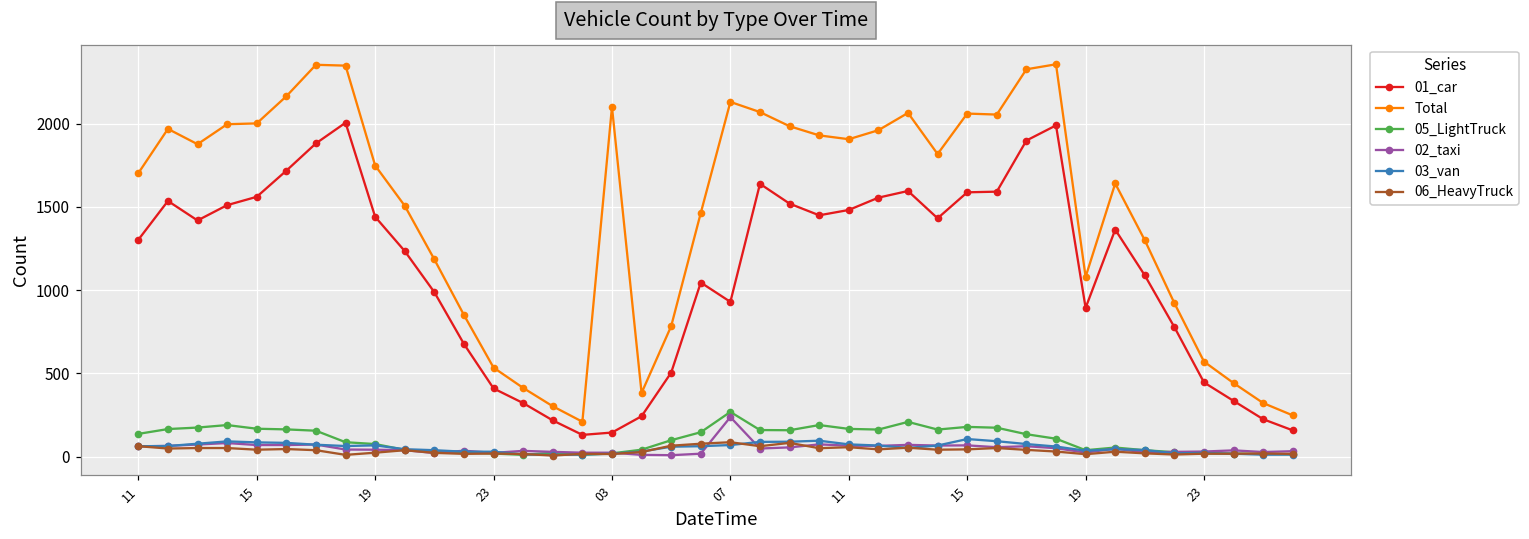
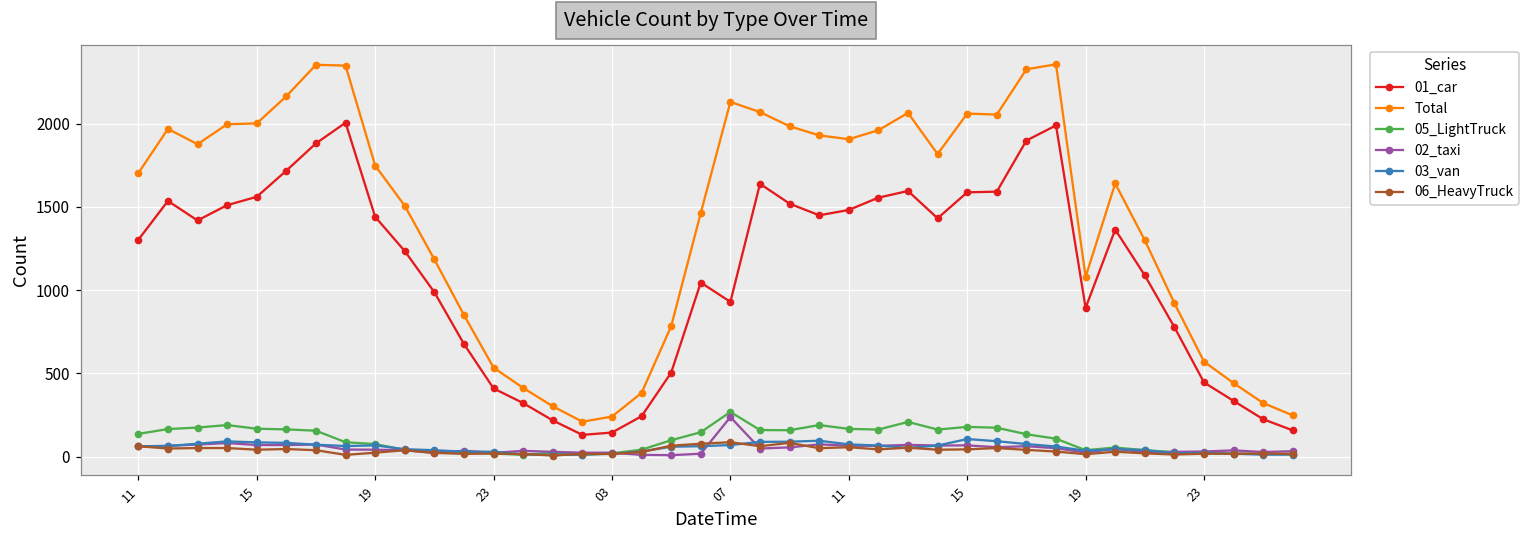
  {
    "01_car": {
      "03": 150,
      "07": 930
    },
    "Total": {
-     "03": 2100,
+     "03": 240,
      "07": 2130
    },
    "05_LightTruck": {
      "07": 270
    },
    "02_taxi": {
      "07": 240
    },
    "03_van": {
      "07": 70
    },
    "06_HeavyTruck": {
      "07": 90
    }
  }
